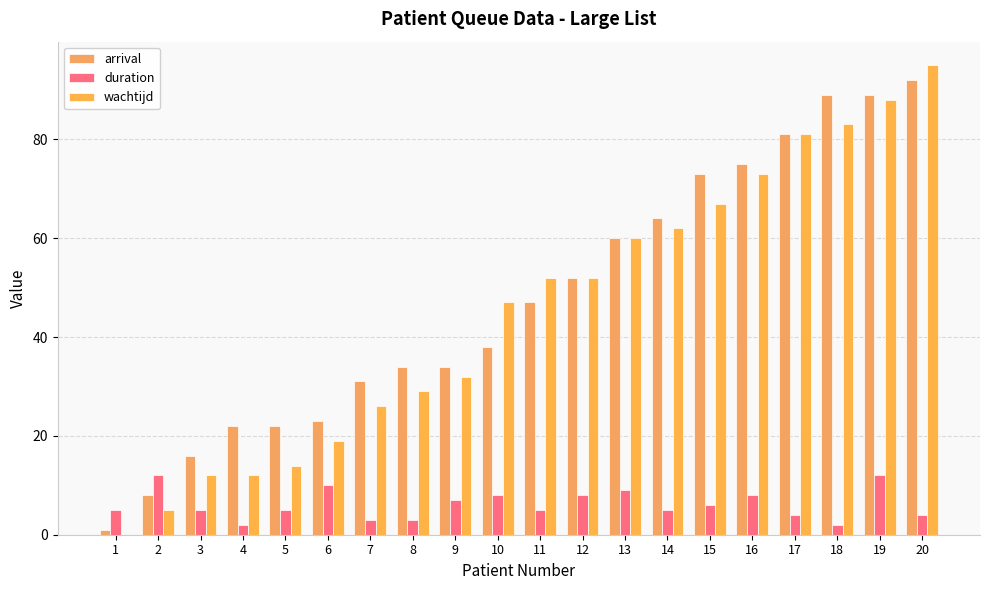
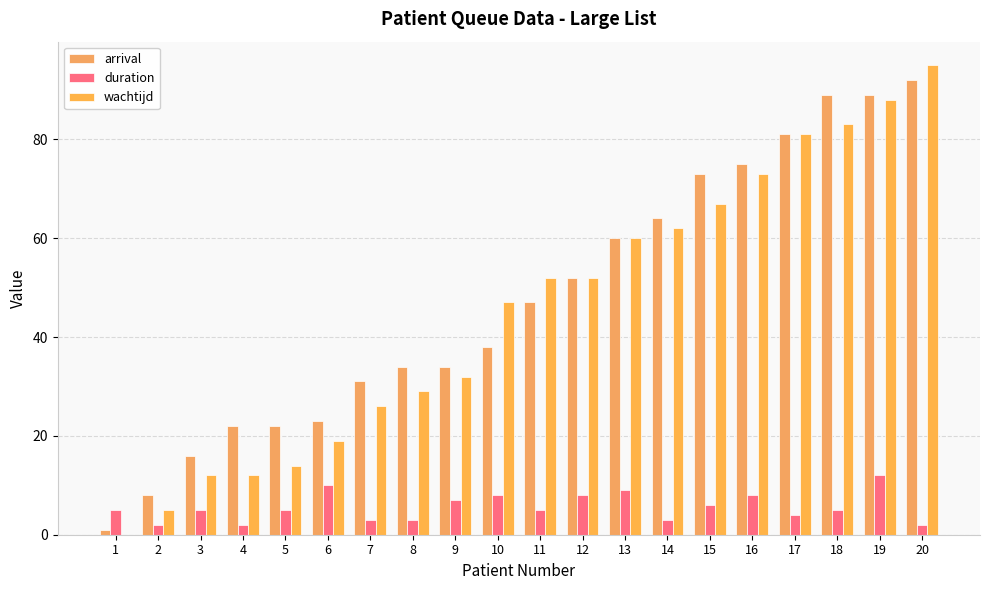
  {
    "duration": {
      "1": 5,
-     "2": 12,
+     "2": 2,
      "3": 5,
      "4": 2,
      "5": 5,
      "6": 10,
      "7": 3,
      "8": 3,
      "9": 7,
      "10": 8,
      "11": 5,
      "12": 8,
      "13": 9,
-     "14": 5,
+     "14": 3,
      "15": 6,
      "16": 8,
      "17": 4,
-     "18": 2,
+     "18": 5,
      "19": 12,
-     "20": 4
+     "20": 2
    }
  }
